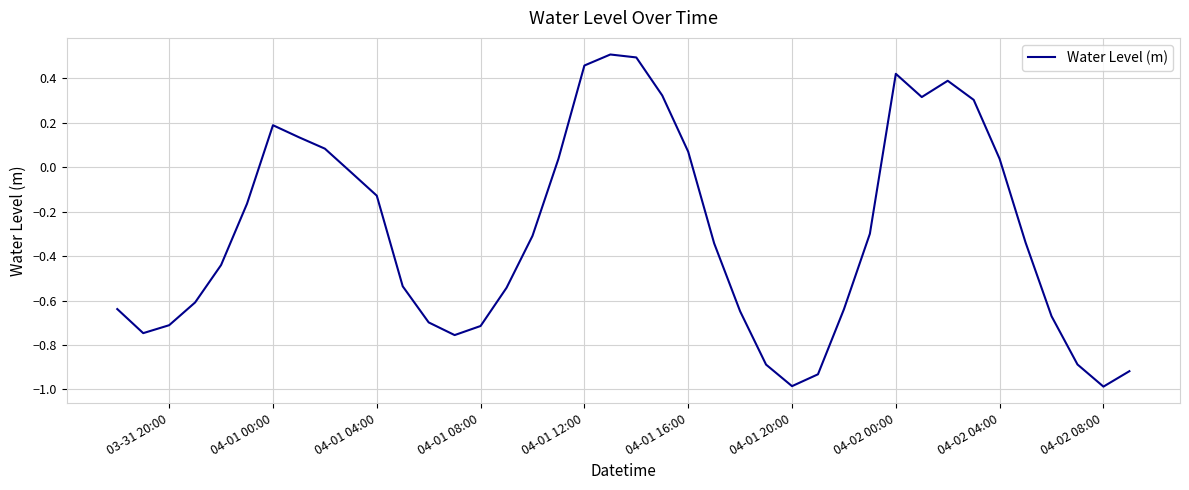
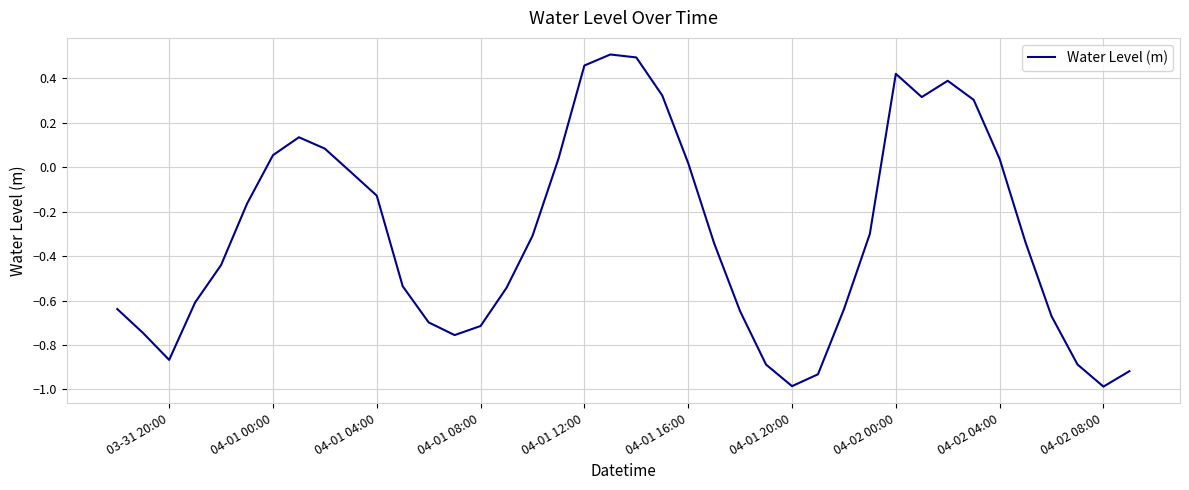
  {
-   "03-31 20:00": -0.71,
-   "04-01 00:00": 0.19,
+   "03-31 20:00": -0.87,
+   "04-01 00:00": 0.05,
    "04-01 04:00": -0.13,
    "04-01 08:00": -0.71,
    "04-01 12:00": 0.46,
-   "04-01 16:00": 0.07,
+   "04-01 16:00": 0.02,
    "04-01 20:00": -0.99,
    "04-02 00:00": 0.42,
    "04-02 04:00": 0.04,
    "04-02 08:00": -0.99
  }
